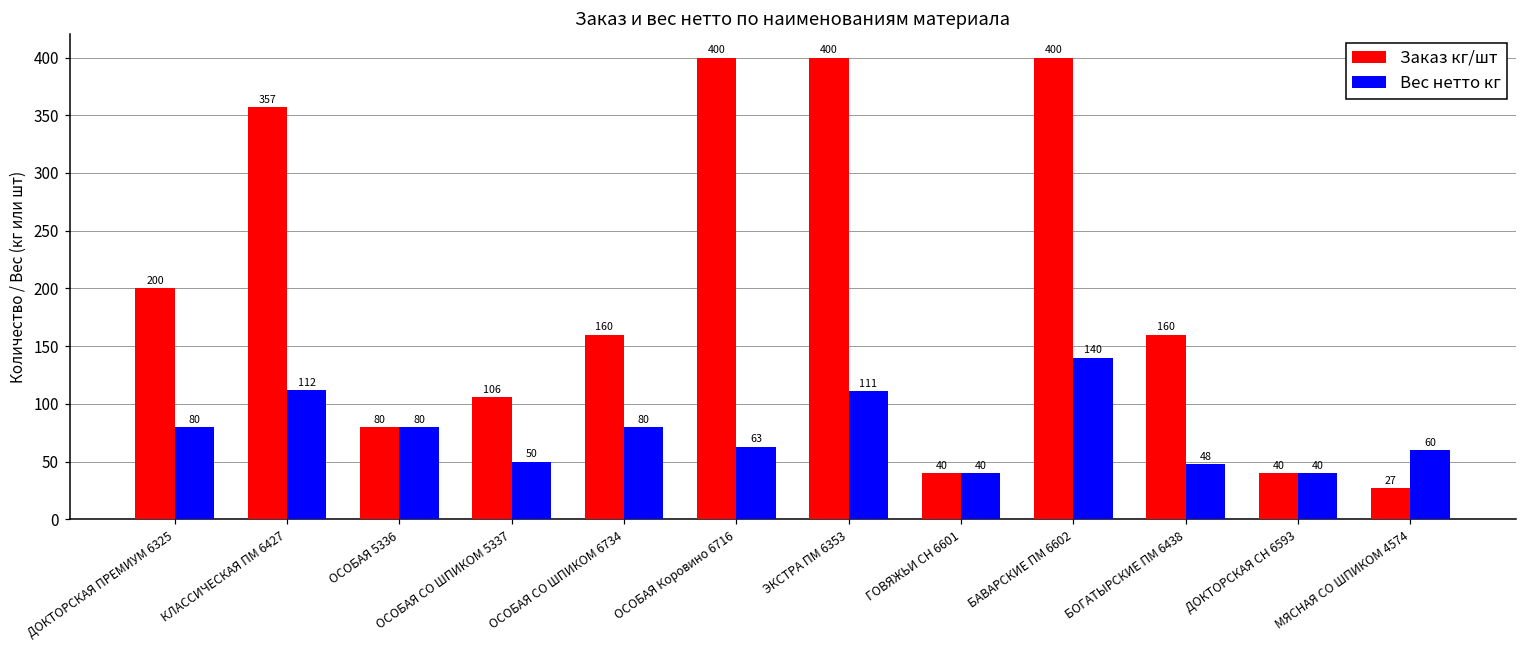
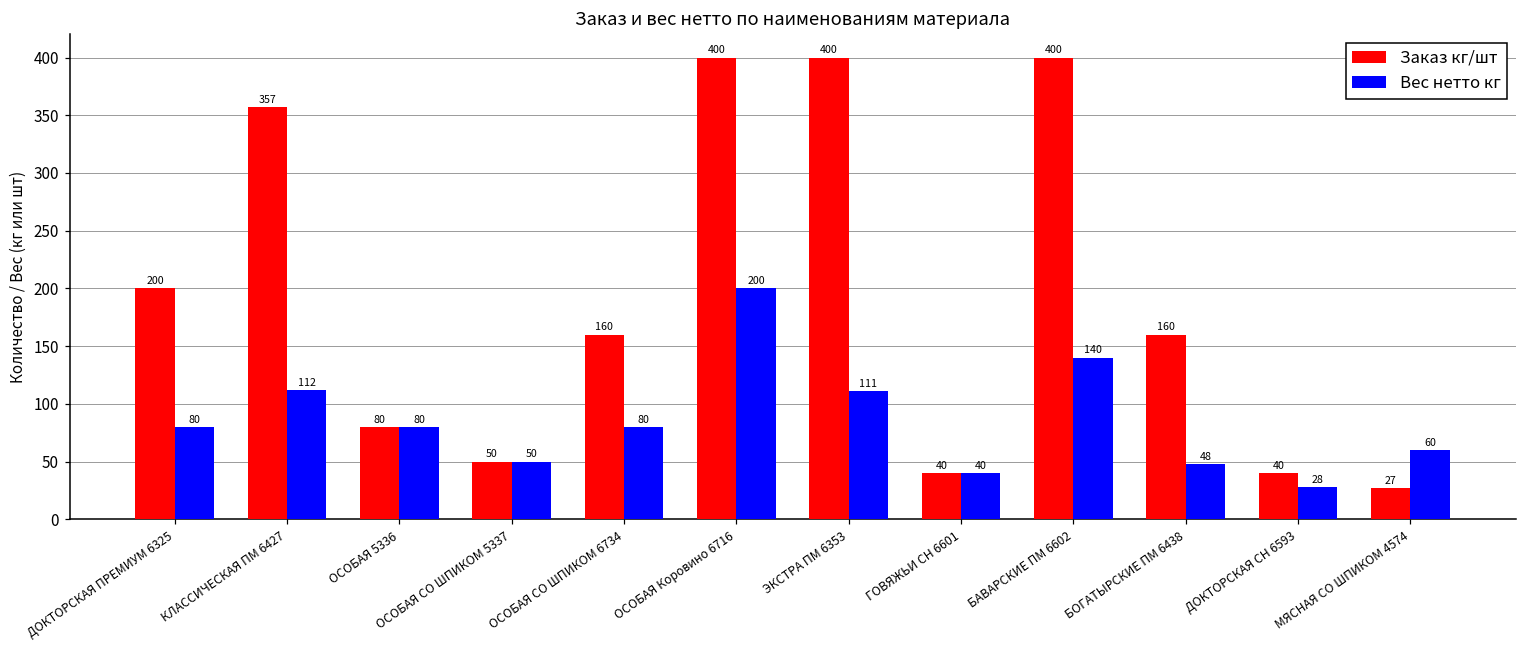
  {
    "Заказ кг/шт": {
      "ДОКТОРСКАЯ ПРЕМИУМ 6325": 200,
      "КЛАССИЧЕСКАЯ ПМ 6427": 357,
      "ОСОБАЯ 5336": 80,
-     "ОСОБАЯ СО ШПИКОМ 5337": 106,
+     "ОСОБАЯ СО ШПИКОМ 5337": 50,
      "ОСОБАЯ СО ШПИКОМ 6734": 160,
      "ОСОБАЯ Коровино 6716": 400,
      "ЭКСТРА ПМ 6353": 400,
      "ГОВЯЖЬИ СН 6601": 40,
      "БАВАРСКИЕ ПМ 6602": 400,
      "БОГАТЫРСКИЕ ПМ 6438": 160,
      "ДОКТОРСКАЯ СН 6593": 40,
      "МЯСНАЯ СО ШПИКОМ 4574": 27
    },
    "Вес нетто кг": {
      "ДОКТОРСКАЯ ПРЕМИУМ 6325": 80,
      "КЛАССИЧЕСКАЯ ПМ 6427": 112,
      "ОСОБАЯ 5336": 80,
      "ОСОБАЯ СО ШПИКОМ 5337": 50,
      "ОСОБАЯ СО ШПИКОМ 6734": 80,
-     "ОСОБАЯ Коровино 6716": 63,
+     "ОСОБАЯ Коровино 6716": 200,
      "ЭКСТРА ПМ 6353": 111,
      "ГОВЯЖЬИ СН 6601": 40,
      "БАВАРСКИЕ ПМ 6602": 140,
      "БОГАТЫРСКИЕ ПМ 6438": 48,
-     "ДОКТОРСКАЯ СН 6593": 40,
+     "ДОКТОРСКАЯ СН 6593": 28,
      "МЯСНАЯ СО ШПИКОМ 4574": 60
    }
  }
